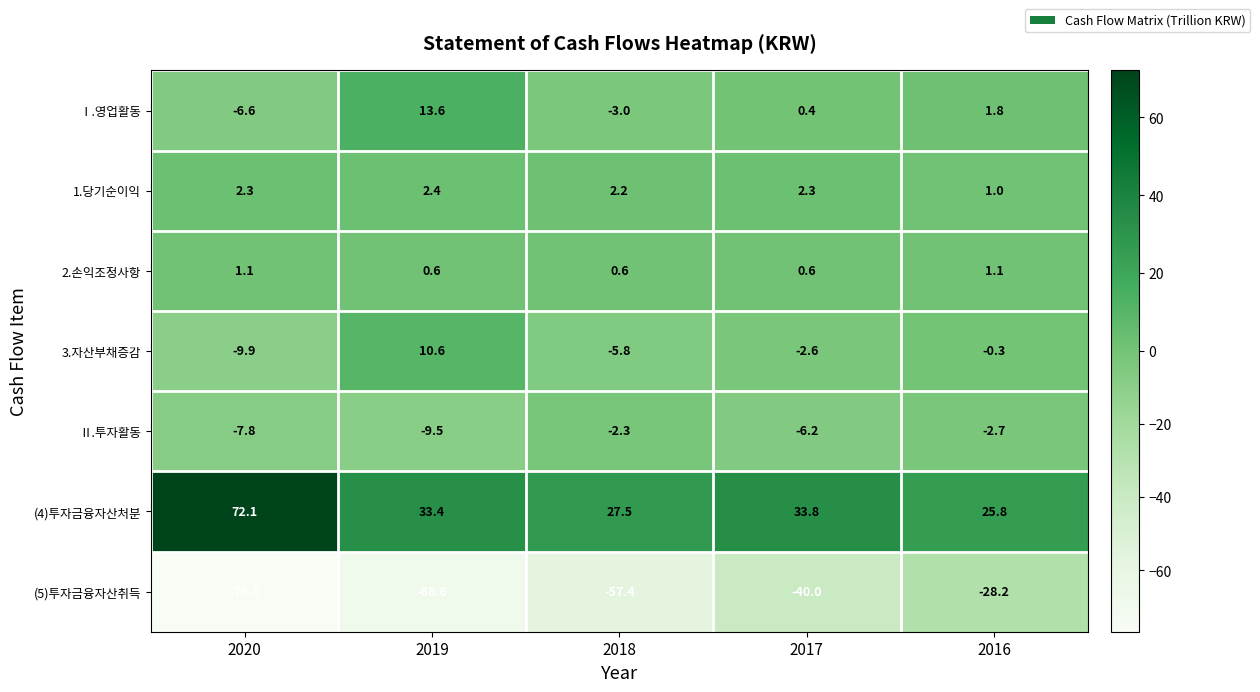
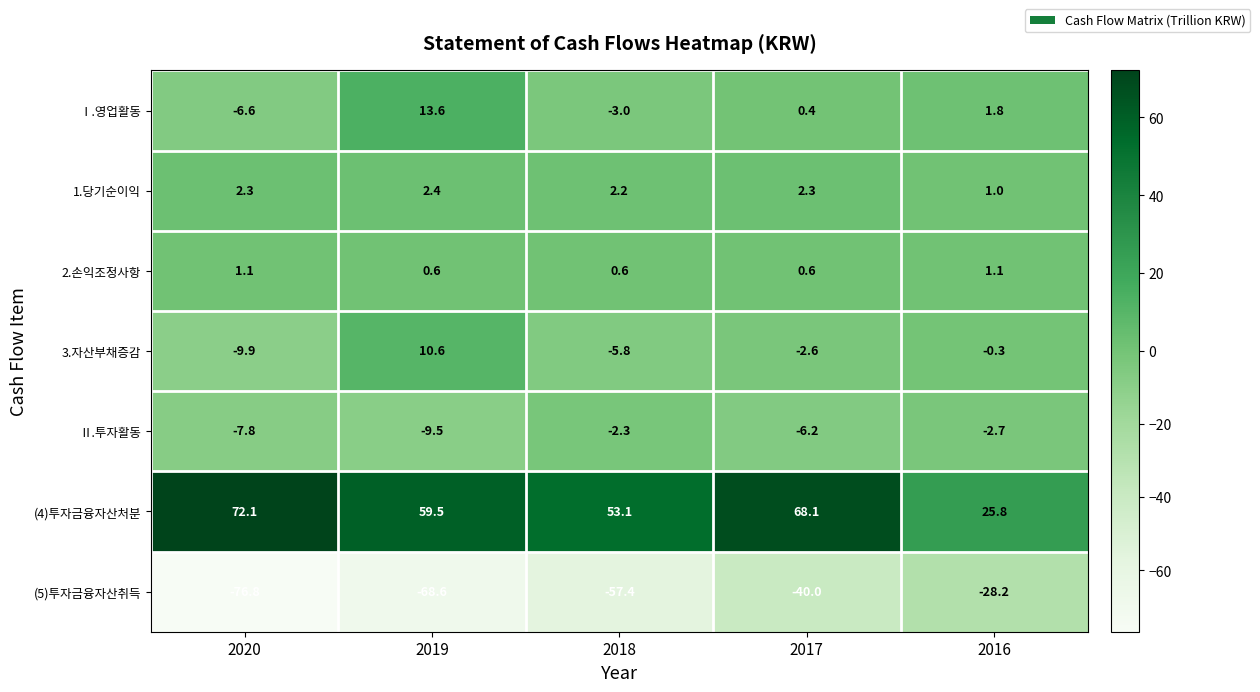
  {
    "Ⅰ.영업활동": {
      "2020": -6.6,
      "2019": 13.6,
      "2018": -3.0,
      "2017": 0.4,
      "2016": 1.8
    },
    "1.당기순이익": {
      "2020": 2.3,
      "2019": 2.4,
      "2018": 2.2,
      "2017": 2.3,
      "2016": 1.0
    },
    "2.손익조정사항": {
      "2020": 1.1,
      "2019": 0.6,
      "2018": 0.6,
      "2017": 0.6,
      "2016": 1.1
    },
    "3.자산부채증감": {
      "2020": -9.9,
      "2019": 10.6,
      "2018": -5.8,
      "2017": -2.6,
      "2016": -0.3
    },
    "Ⅱ.투자활동": {
      "2020": -7.8,
      "2019": -9.5,
      "2018": -2.3,
      "2017": -6.2,
      "2016": -2.7
    },
    "(4)투자금융자산처분": {
      "2020": 72.1,
-     "2019": 33.4,
-     "2018": 27.5,
-     "2017": 33.8,
+     "2019": 59.5,
+     "2018": 53.1,
+     "2017": 68.1,
      "2016": 25.8
    },
    "(5)투자금융자산취득": {
      "2017": -40.0,
      "2016": -28.2
    }
  }
